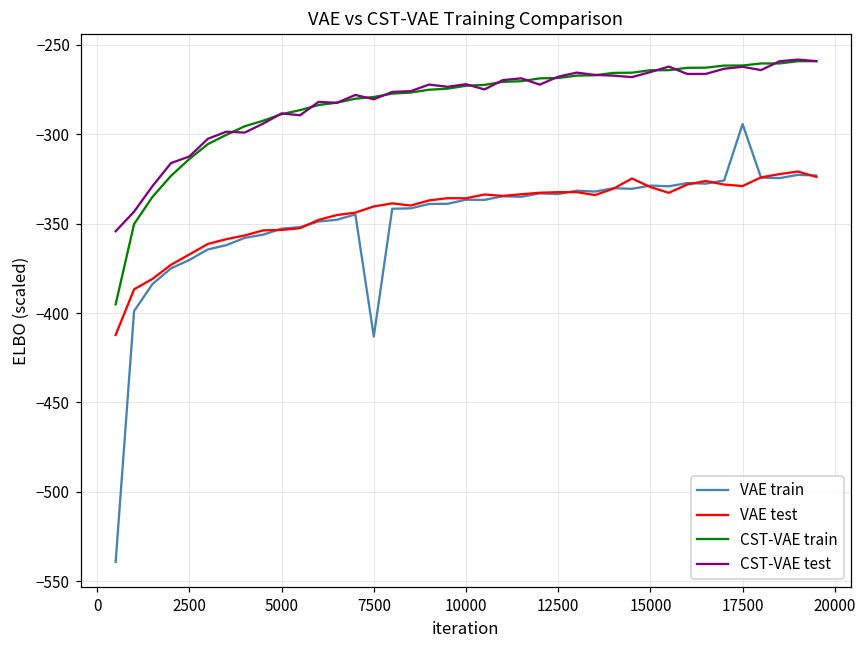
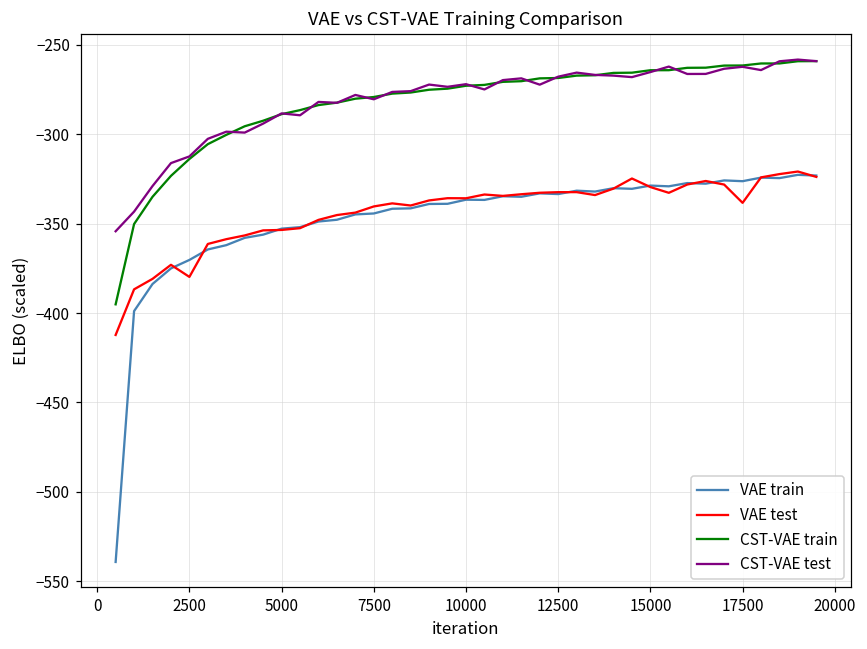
  {
    "VAE train": {
      "2500": -370,
-     "7500": -413,
-     "17500": -294
+     "7500": -344,
+     "17500": -326
    },
    "VAE test": {
-     "2500": -367,
+     "2500": -380,
      "7500": -340,
-     "17500": -329
+     "17500": -338
    }
  }
